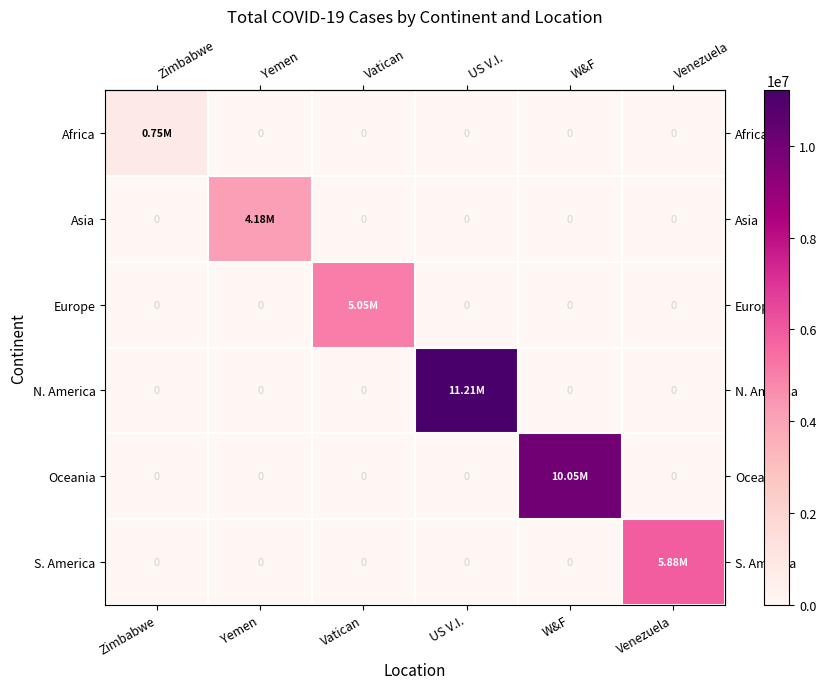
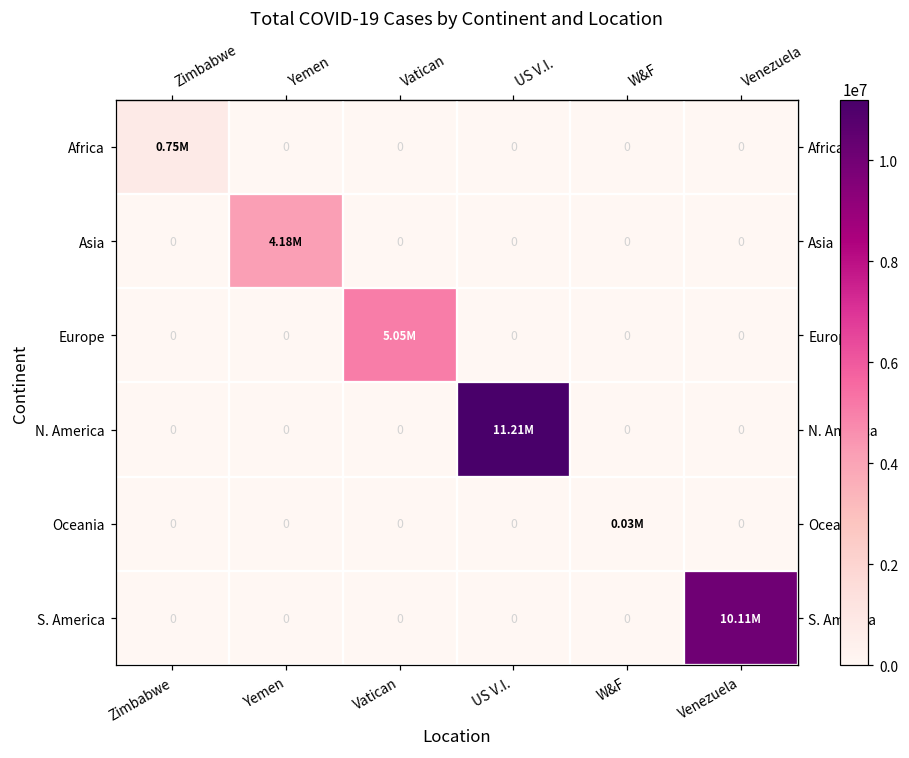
  {
    "Africa": {
      "Zimbabwe": "0.75M"
    },
    "Asia": {
      "Yemen": "4.18M"
    },
    "Europe": {
      "Vatican": "5.05M"
    },
    "N. America": {
      "US V.I.": "11.21M"
    },
    "Oceania": {
-     "W&F": "10.05M"
+     "W&F": "0.03M"
    },
    "S. America": {
-     "Venezuela": "5.88M"
+     "Venezuela": "10.11M"
    }
  }
